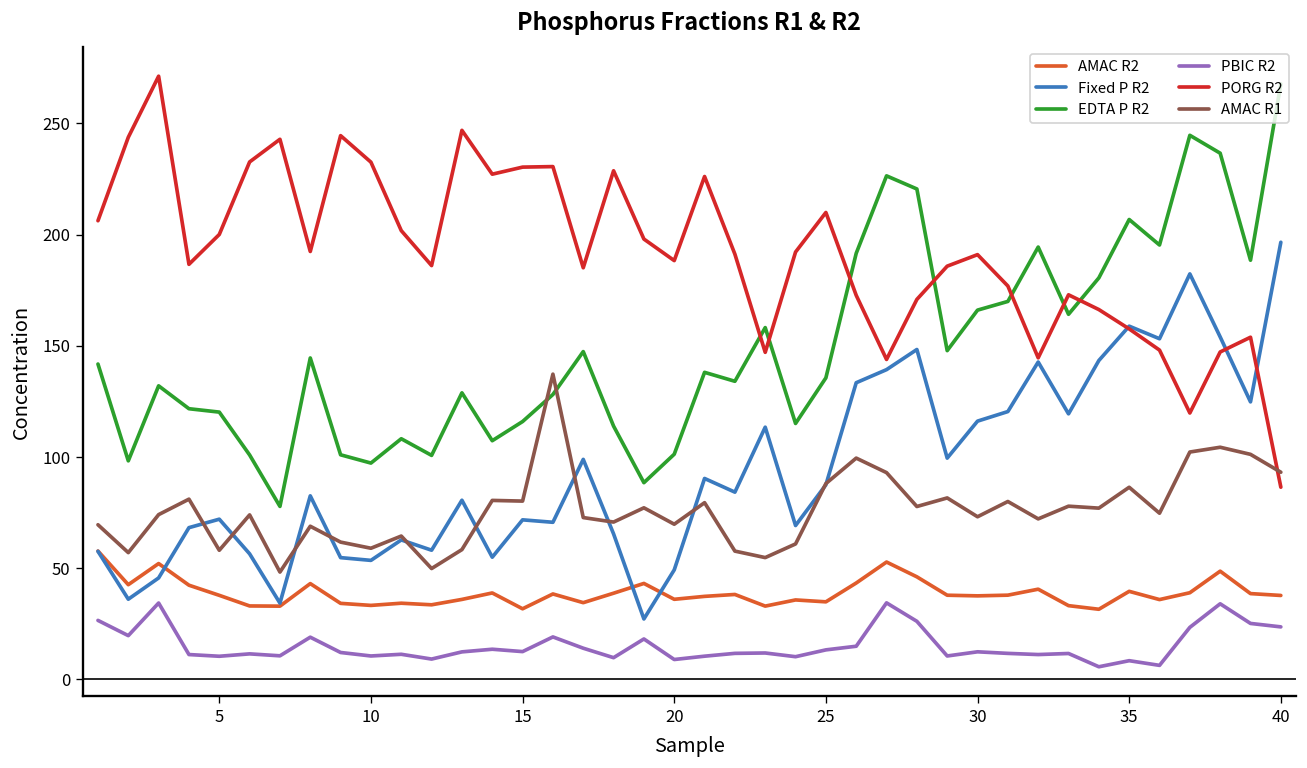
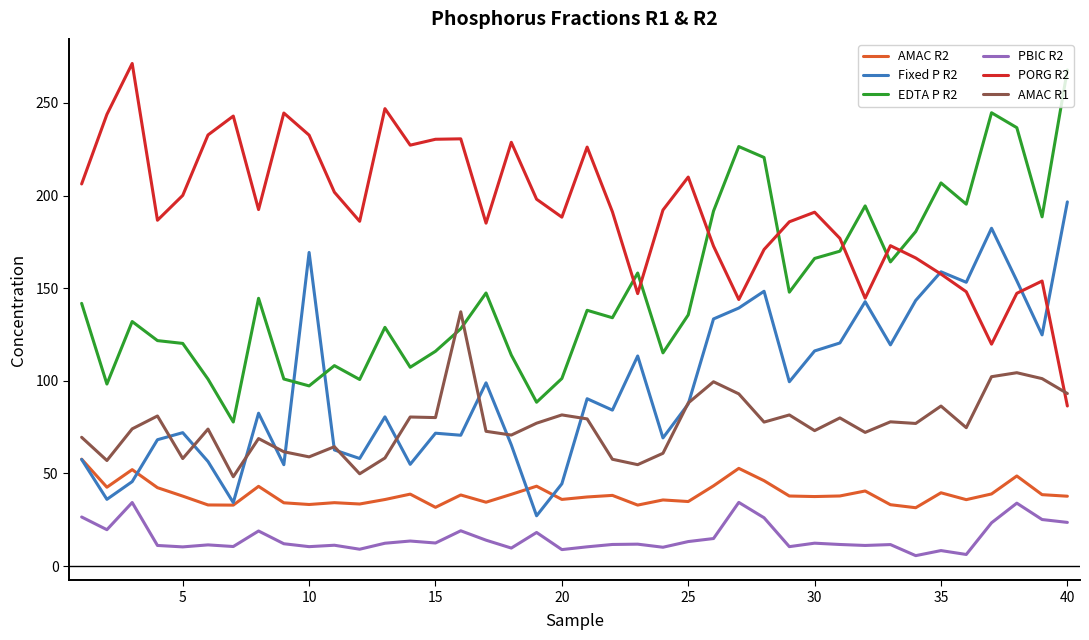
  {
    "Fixed P R2": {
      "5": 72,
-     "10": 54,
+     "10": 169,
      "15": 72,
-     "20": 49,
+     "20": 44,
      "30": 116,
      "40": 197
    },
    "EDTA P R2": {
      "5": 120,
      "10": 97,
      "15": 116,
      "20": 101,
      "25": 136,
      "30": 166,
      "35": 207
    },
    "PBIC R2": {
      "5": 10,
      "10": 11,
      "15": 12,
      "20": 9,
      "25": 13,
      "30": 12,
      "35": 8,
      "40": 24
    },
    "AMAC R1": {
      "5": 58,
      "10": 59,
      "15": 80,
-     "20": 70,
+     "20": 82,
      "30": 73,
      "35": 86,
      "40": 93
    }
  }
